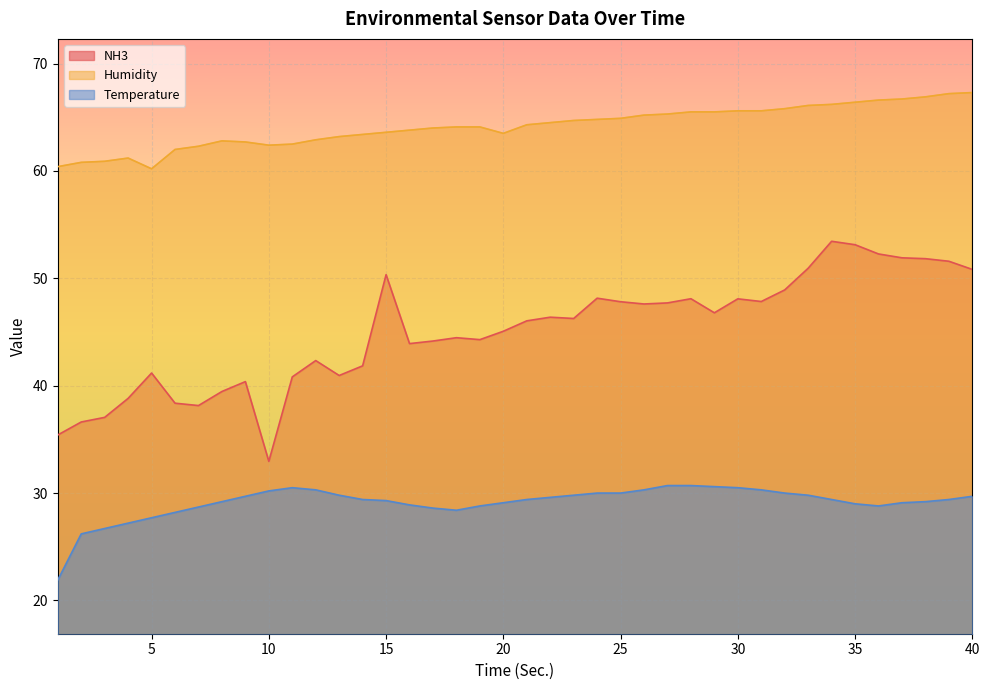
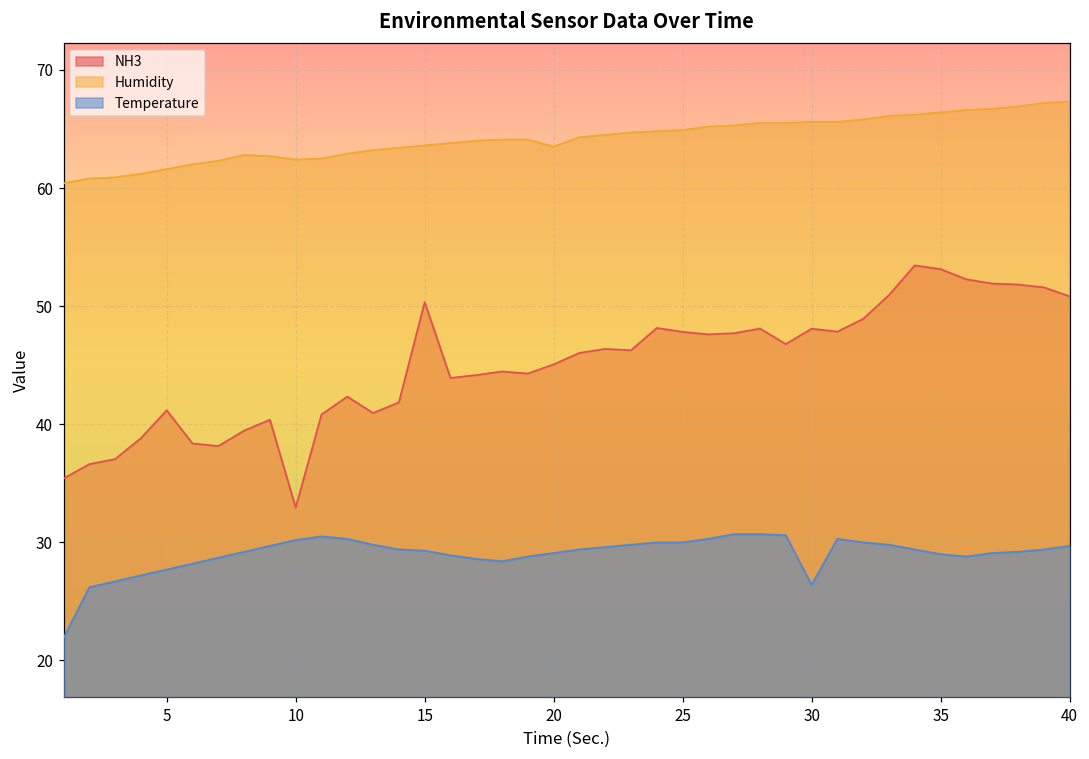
  {
    "NH3": {
      "5": 41.2,
      "10": 33.0,
      "15": 50.3,
      "20": 45.1,
      "25": 47.8,
      "30": 48.1,
      "35": 53.1,
      "40": 50.8
    },
    "Humidity": {
-     "5": 60.2,
+     "5": 61.6,
      "10": 62.4,
      "15": 63.6,
      "20": 63.5,
      "25": 64.9,
      "30": 65.6,
      "35": 66.4,
      "40": 67.3
    },
    "Temperature": {
      "5": 27.7,
      "10": 30.2,
      "15": 29.3,
      "20": 29.1,
      "25": 30.0,
-     "30": 30.5,
+     "30": 26.4,
      "35": 29.0,
      "40": 29.7
    }
  }
